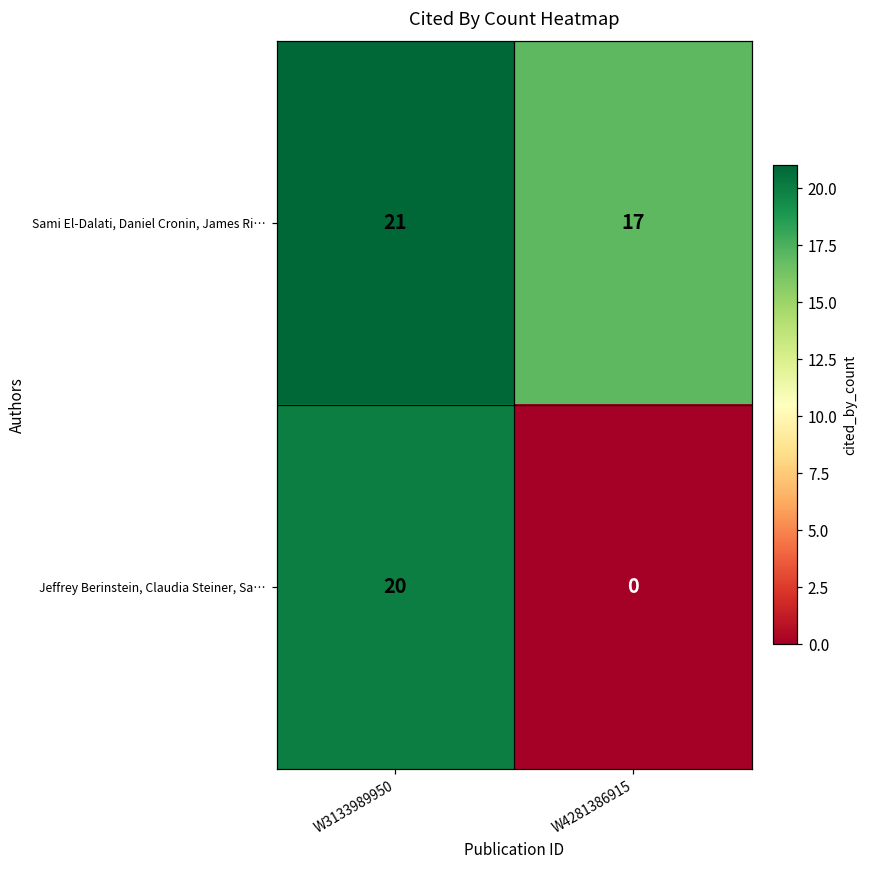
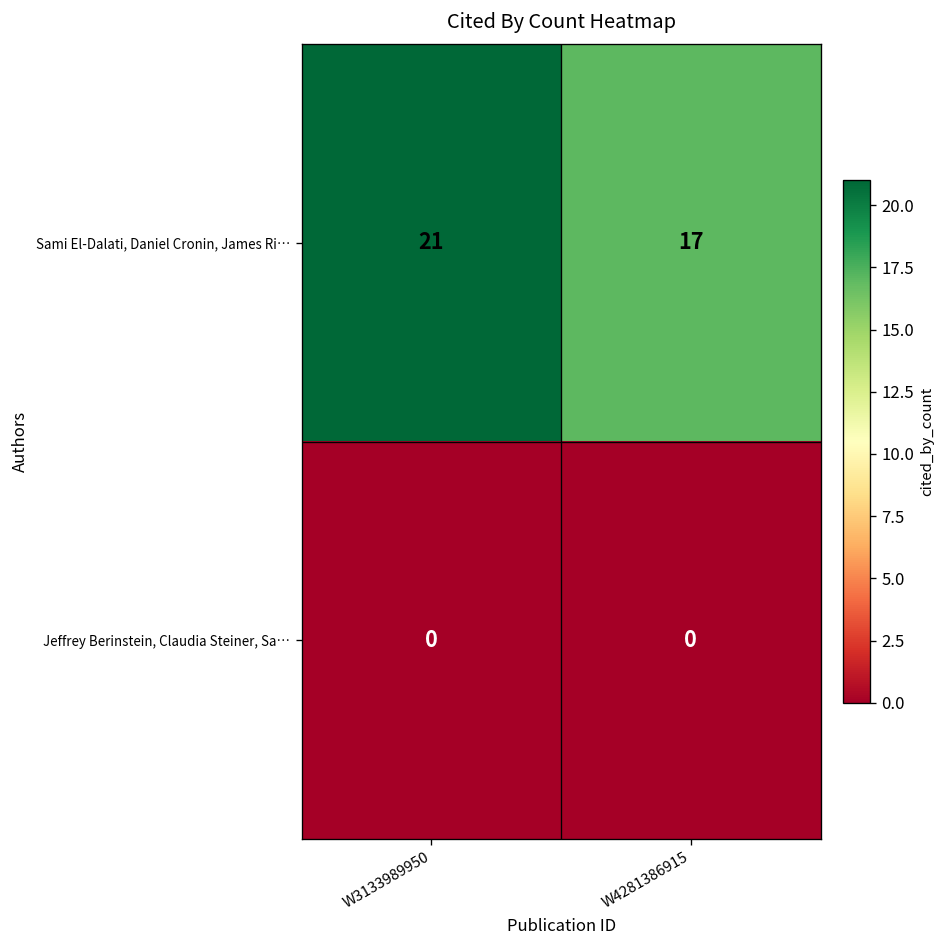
  {
    "Sami El-Dalati, Daniel Cronin, James Ri…": {
      "W3133989950": 21,
      "W4281386915": 17
    },
    "Jeffrey Berinstein, Claudia Steiner, Sa…": {
-     "W3133989950": 20,
+     "W3133989950": 0,
      "W4281386915": 0
    }
  }
